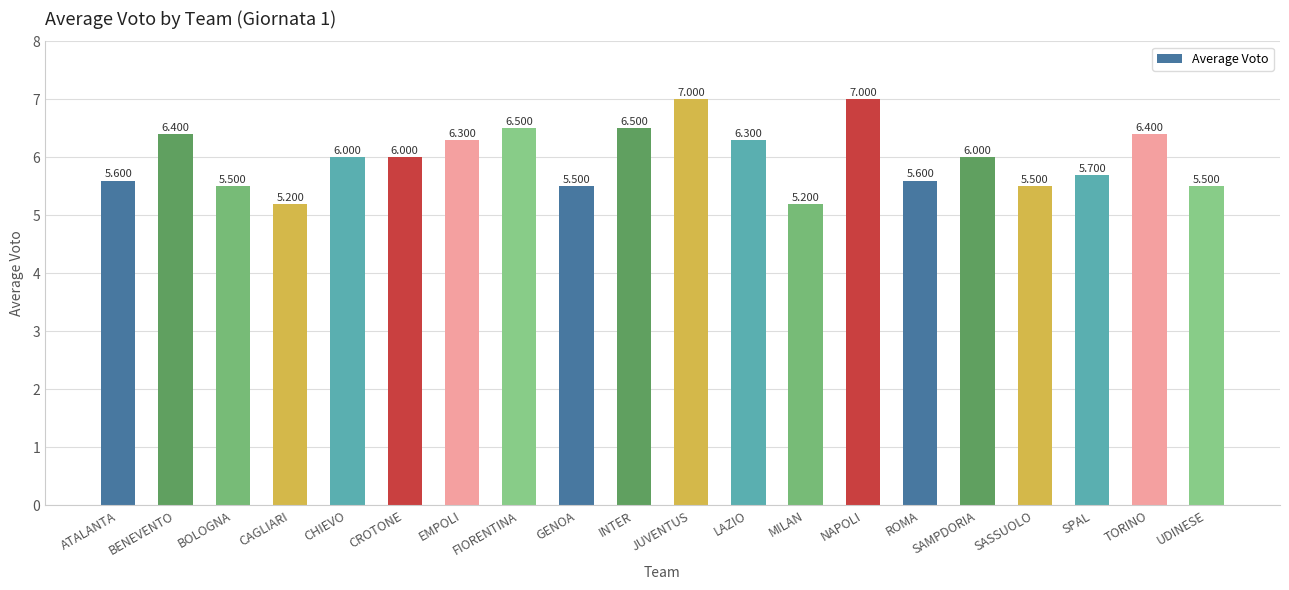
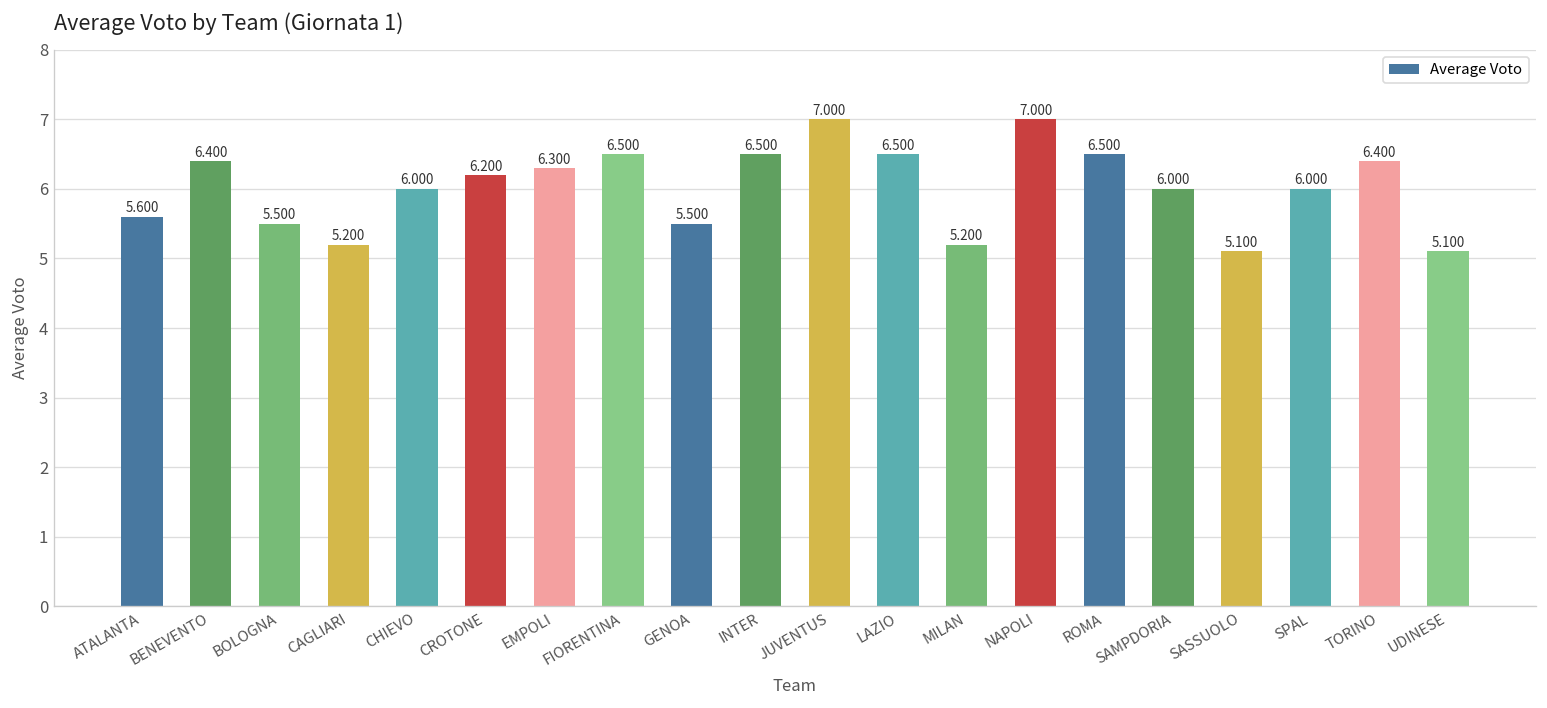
  {
    "ATALANTA": 5.600,
    "BENEVENTO": 6.400,
    "BOLOGNA": 5.500,
    "CAGLIARI": 5.200,
    "CHIEVO": 6.000,
-   "CROTONE": 6.000,
+   "CROTONE": 6.200,
    "EMPOLI": 6.300,
    "FIORENTINA": 6.500,
    "GENOA": 5.500,
    "INTER": 6.500,
    "JUVENTUS": 7.000,
-   "LAZIO": 6.300,
+   "LAZIO": 6.500,
    "MILAN": 5.200,
    "NAPOLI": 7.000,
-   "ROMA": 5.600,
+   "ROMA": 6.500,
    "SAMPDORIA": 6.000,
-   "SASSUOLO": 5.500,
-   "SPAL": 5.700,
+   "SASSUOLO": 5.100,
+   "SPAL": 6.000,
    "TORINO": 6.400,
-   "UDINESE": 5.500
+   "UDINESE": 5.100
  }
